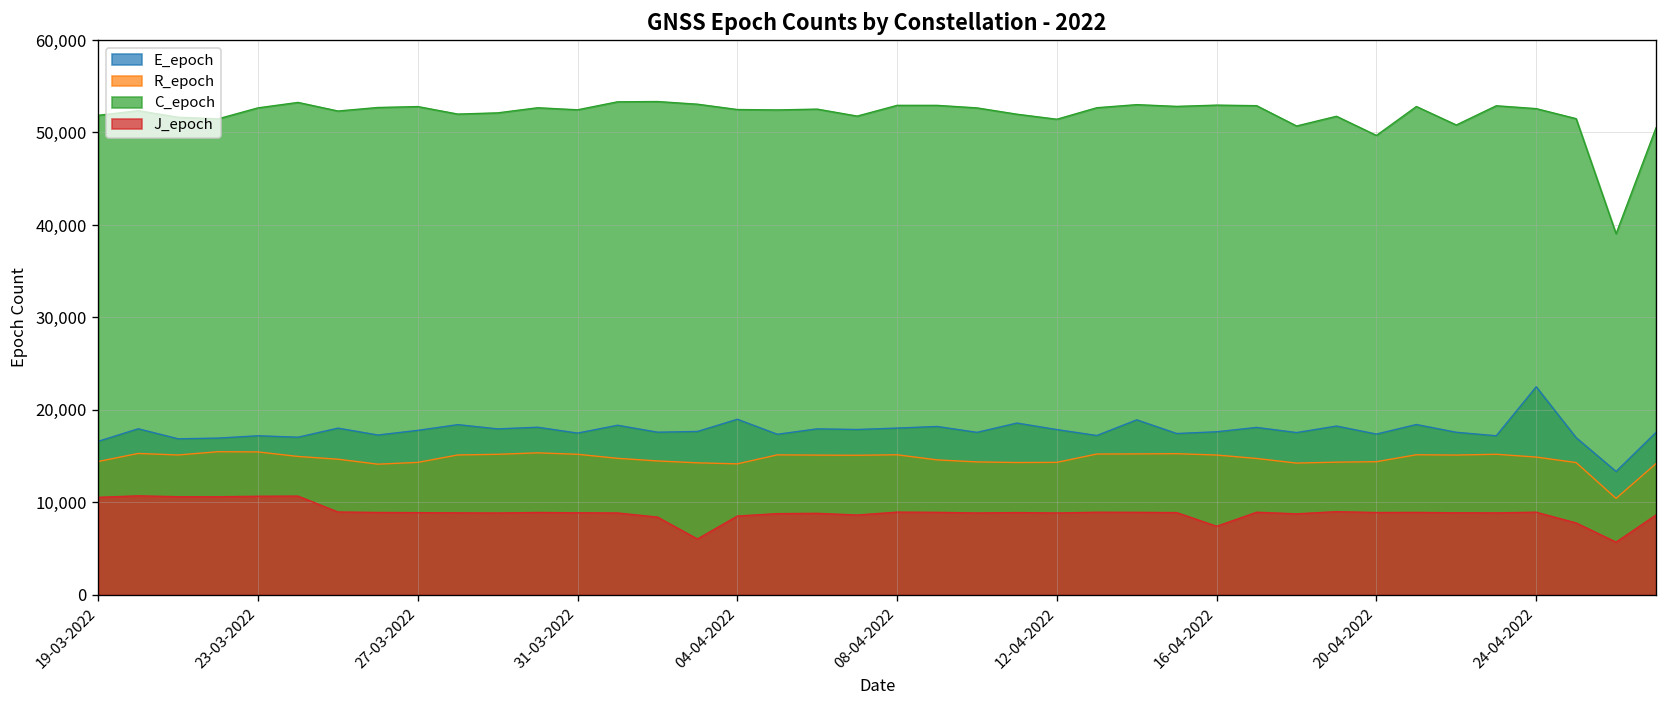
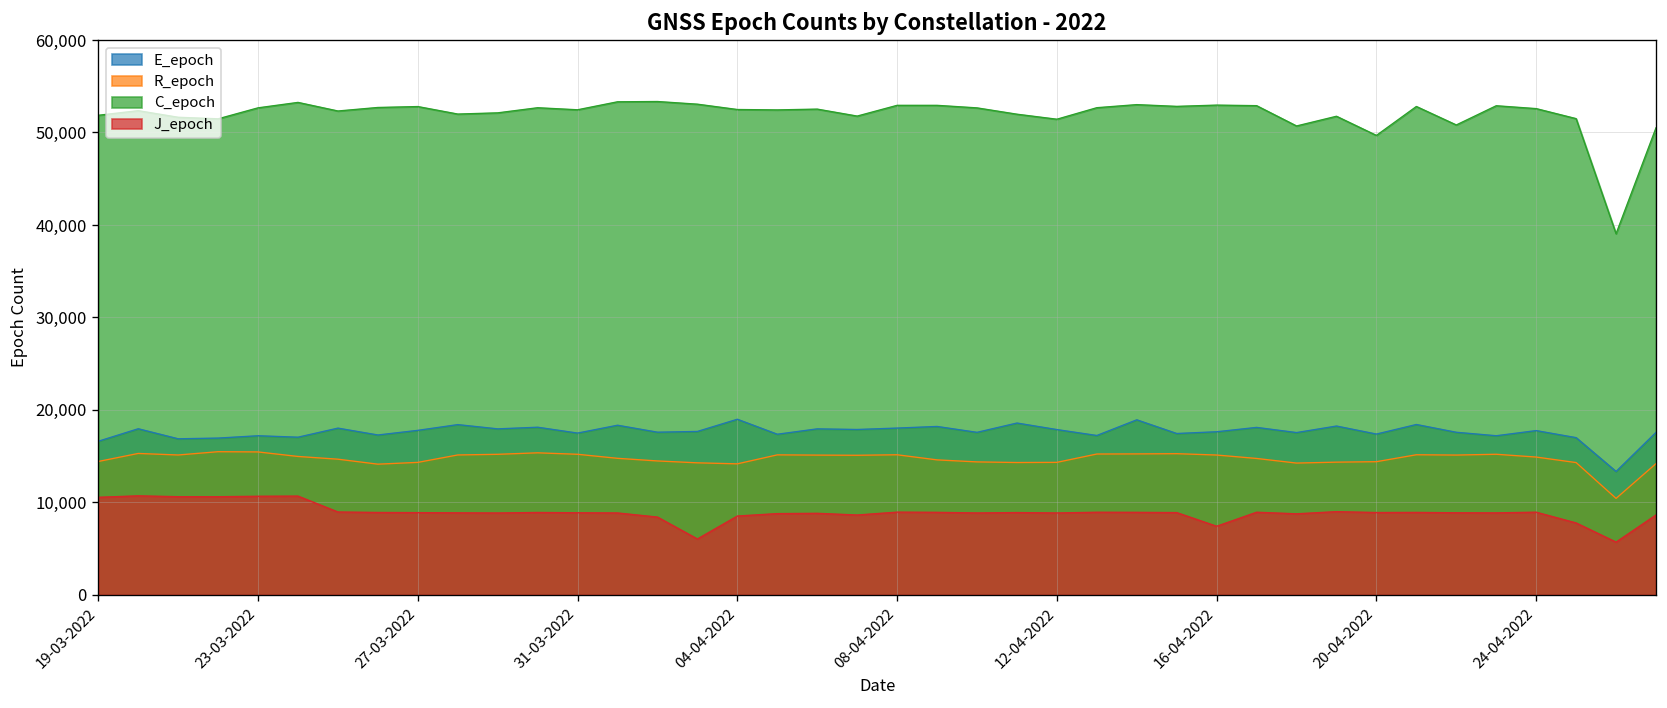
  {
    "E_epoch": {
      "19-03-2022": "17,000",
      "23-03-2022": "17,000",
      "27-03-2022": "18,000",
      "31-03-2022": "17,000",
      "04-04-2022": "19,000",
      "08-04-2022": "18,000",
      "12-04-2022": "18,000",
      "16-04-2022": "18,000",
      "20-04-2022": "17,000",
-     "24-04-2022": "23,000"
+     "24-04-2022": "18,000"
    },
    "R_epoch": {
      "19-03-2022": "14,000",
      "23-03-2022": "15,000",
      "27-03-2022": "14,000",
      "31-03-2022": "15,000",
      "04-04-2022": "14,000",
      "08-04-2022": "15,000",
      "12-04-2022": "14,000",
      "16-04-2022": "15,000",
      "20-04-2022": "14,000",
      "24-04-2022": "15,000"
    },
    "C_epoch": {
      "19-03-2022": "52,000",
      "23-03-2022": "53,000",
      "27-03-2022": "53,000",
      "31-03-2022": "52,000",
      "04-04-2022": "52,000",
      "08-04-2022": "53,000",
      "12-04-2022": "51,000",
      "16-04-2022": "53,000",
      "20-04-2022": "50,000",
      "24-04-2022": "53,000"
    },
    "J_epoch": {
      "19-03-2022": "11,000",
      "23-03-2022": "11,000",
      "27-03-2022": "9,000",
      "31-03-2022": "9,000",
      "04-04-2022": "9,000",
      "08-04-2022": "9,000",
      "12-04-2022": "9,000",
      "16-04-2022": "7,000",
      "20-04-2022": "9,000",
      "24-04-2022": "9,000"
    }
  }
